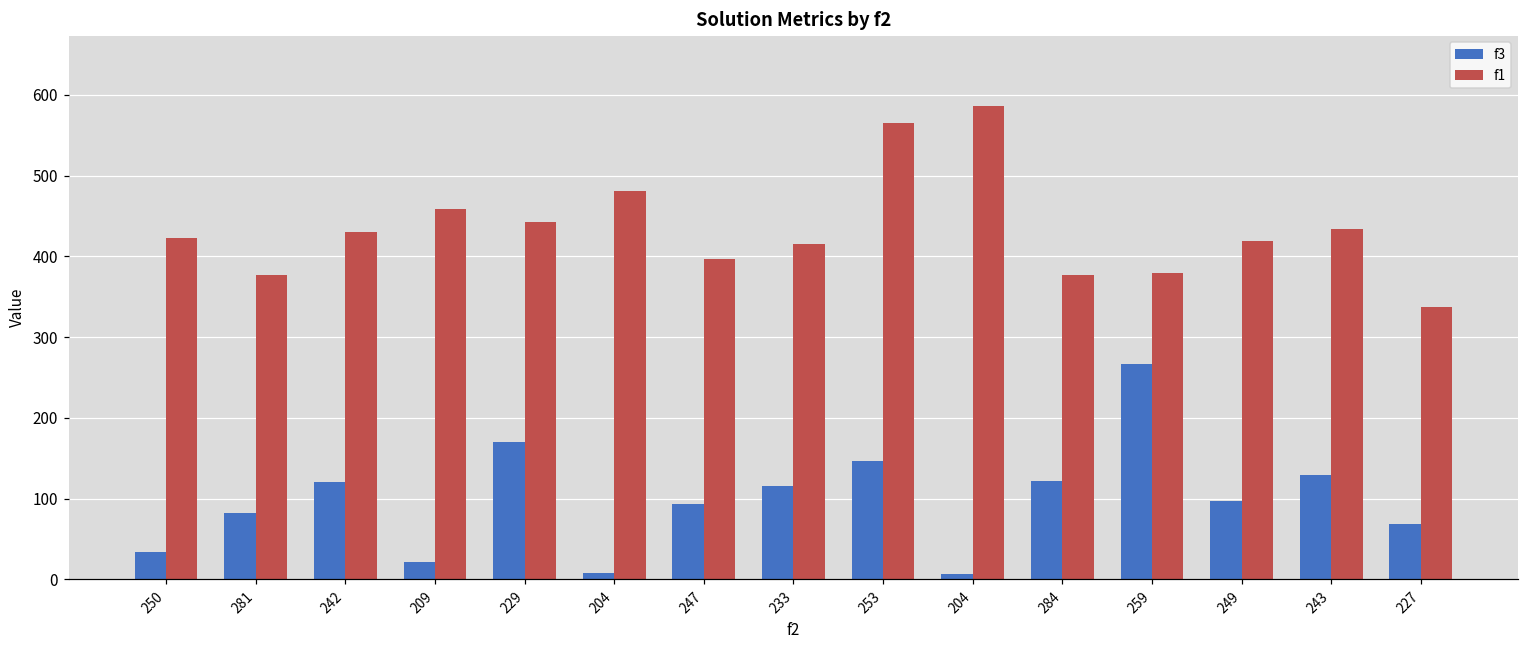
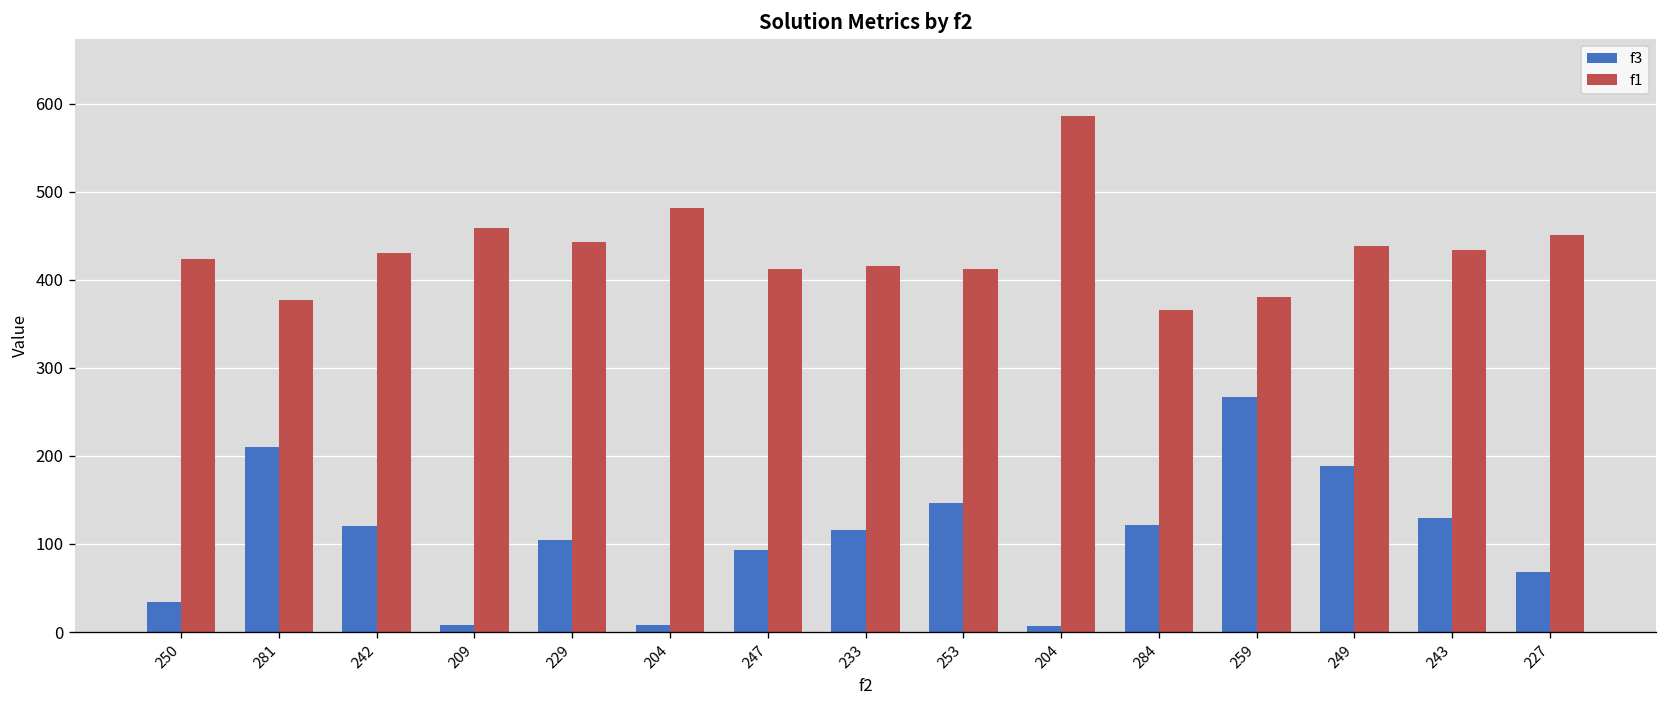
  {
    "f3": {
      "250": 30,
-     "281": 80,
+     "281": 210,
      "242": 120,
-     "209": 20,
-     "229": 170,
+     "209": 10,
+     "229": 100,
      "247": 90,
      "233": 120,
      "253": 150,
      "284": 120,
      "259": 270,
-     "249": 100,
+     "249": 190,
      "243": 130,
      "227": 70
    },
    "f1": {
      "250": 420,
      "281": 380,
      "242": 430,
      "209": 460,
      "229": 440,
-     "247": 400,
+     "247": 410,
      "233": 420,
-     "253": 570,
-     "284": 380,
+     "253": 410,
+     "284": 370,
      "259": 380,
-     "249": 420,
+     "249": 440,
      "243": 430,
-     "227": 340
+     "227": 450
    }
  }
